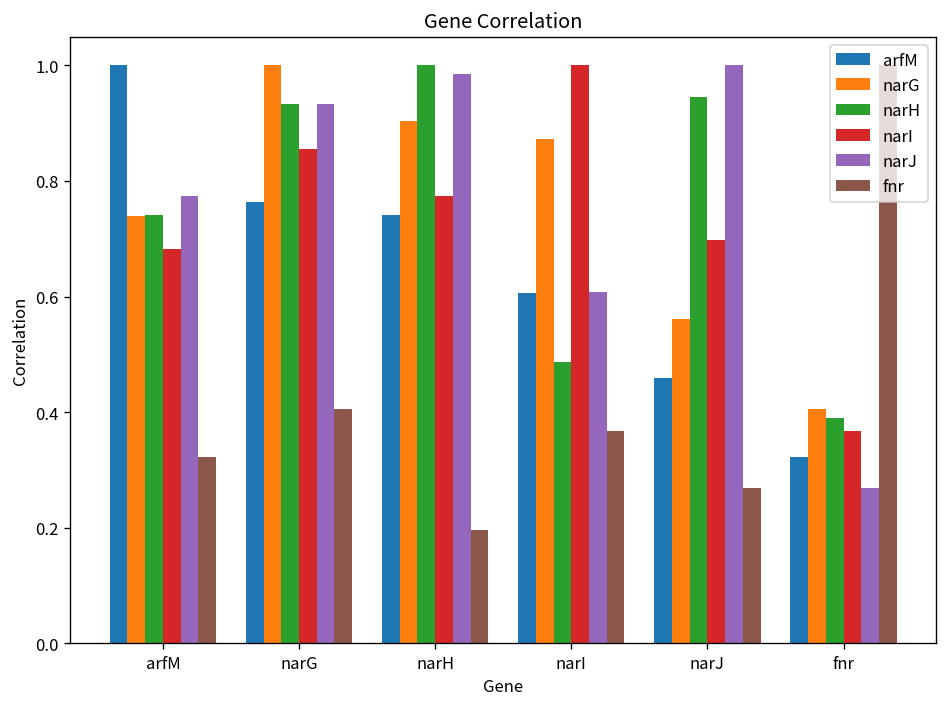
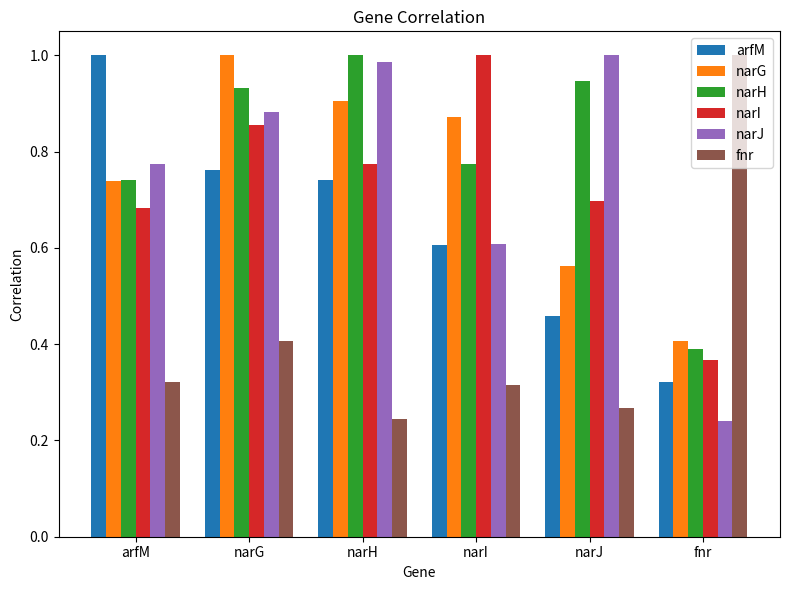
  {
    "arfM": {
      "arfM": 1.00,
      "narG": 0.76,
      "narH": 0.74,
      "narI": 0.61,
      "narJ": 0.46,
      "fnr": 0.32
    },
    "narG": {
      "arfM": 0.74,
      "narG": 1.00,
      "narH": 0.90,
      "narI": 0.87,
      "narJ": 0.56,
      "fnr": 0.41
    },
    "narH": {
      "arfM": 0.74,
      "narG": 0.93,
      "narH": 1.00,
-     "narI": 0.49,
+     "narI": 0.77,
      "narJ": 0.95,
      "fnr": 0.39
    },
    "narI": {
      "arfM": 0.68,
      "narG": 0.86,
      "narH": 0.77,
      "narI": 1.00,
      "narJ": 0.70,
      "fnr": 0.37
    },
    "narJ": {
      "arfM": 0.77,
-     "narG": 0.93,
+     "narG": 0.88,
      "narH": 0.99,
      "narI": 0.61,
      "narJ": 1.00,
-     "fnr": 0.27
+     "fnr": 0.24
    },
    "fnr": {
      "arfM": 0.32,
      "narG": 0.41,
-     "narH": 0.20,
-     "narI": 0.37,
+     "narH": 0.25,
+     "narI": 0.32,
      "narJ": 0.27
    }
  }
